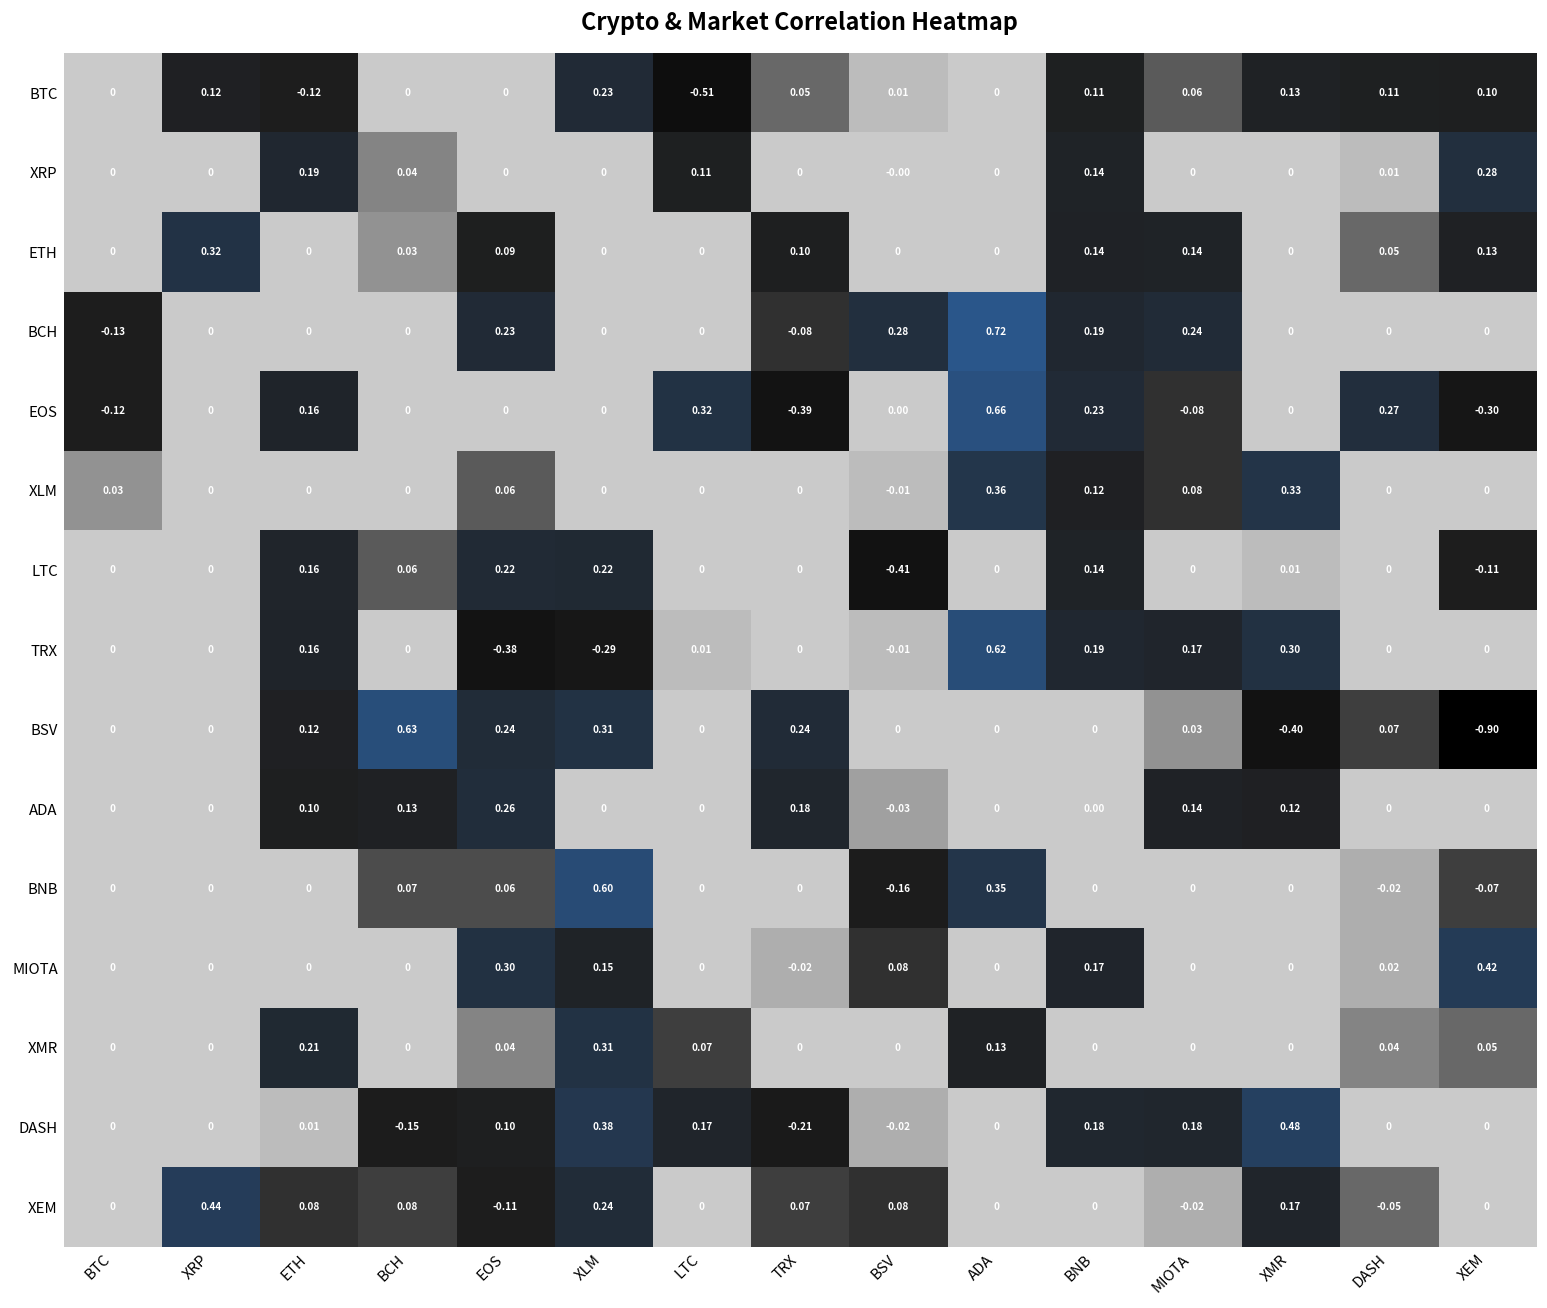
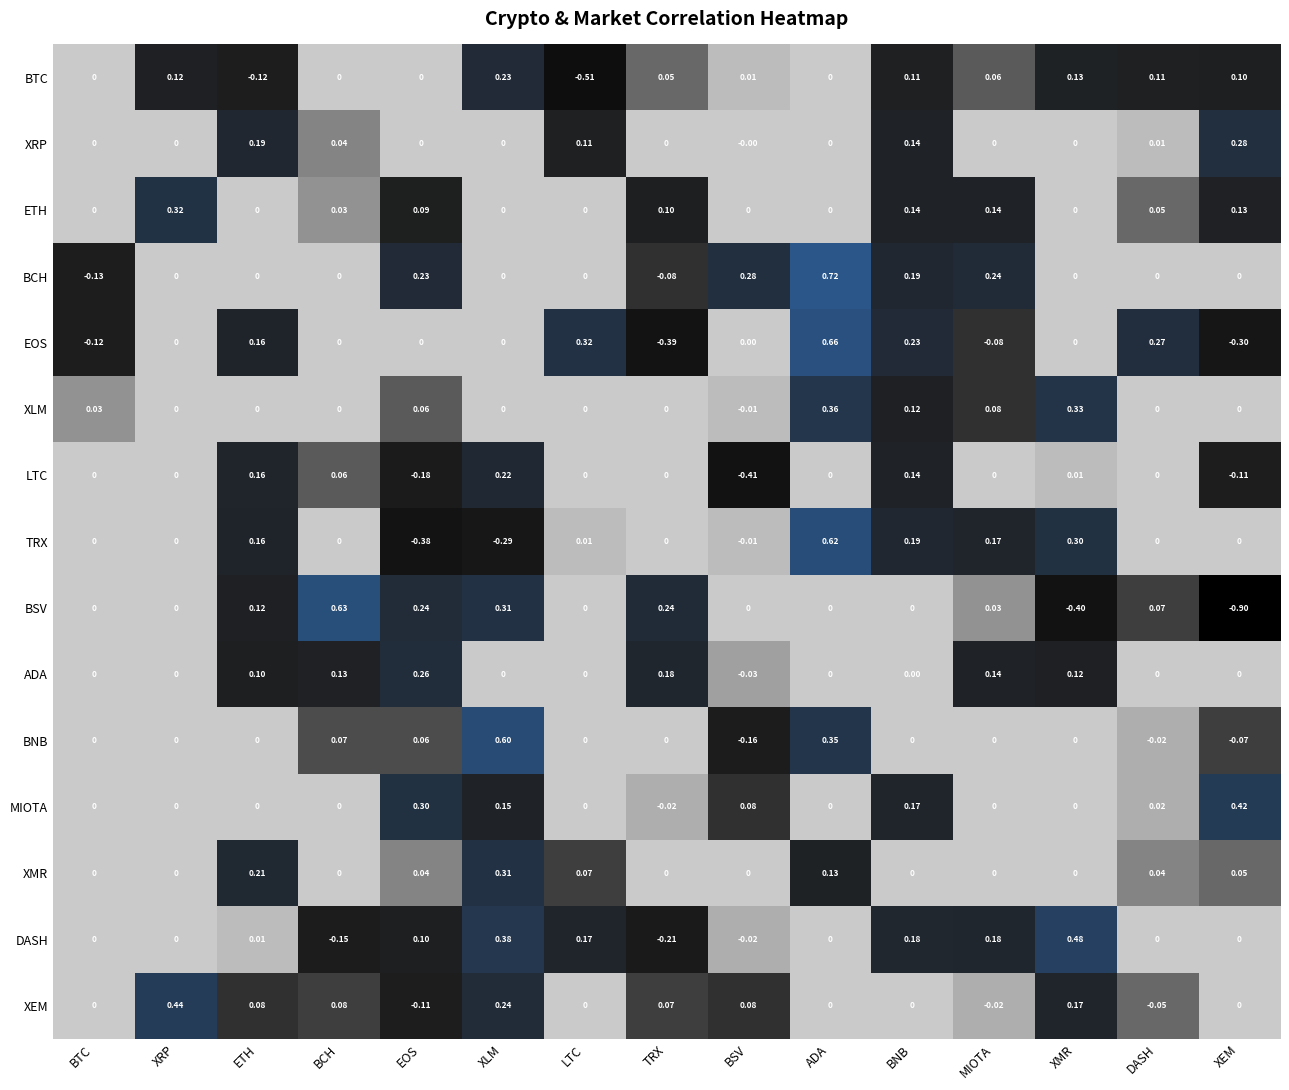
  {
    "LTC": {
      "BTC": 0,
      "XRP": 0,
      "ETH": 0.16,
      "BCH": 0.06,
-     "EOS": 0.22,
+     "EOS": -0.18,
      "XLM": 0.22,
      "LTC": 0,
      "TRX": 0,
      "BSV": -0.41,
      "ADA": 0,
      "BNB": 0.14,
      "MIOTA": 0,
      "XMR": 0.01,
      "DASH": 0,
      "XEM": -0.11
    }
  }
